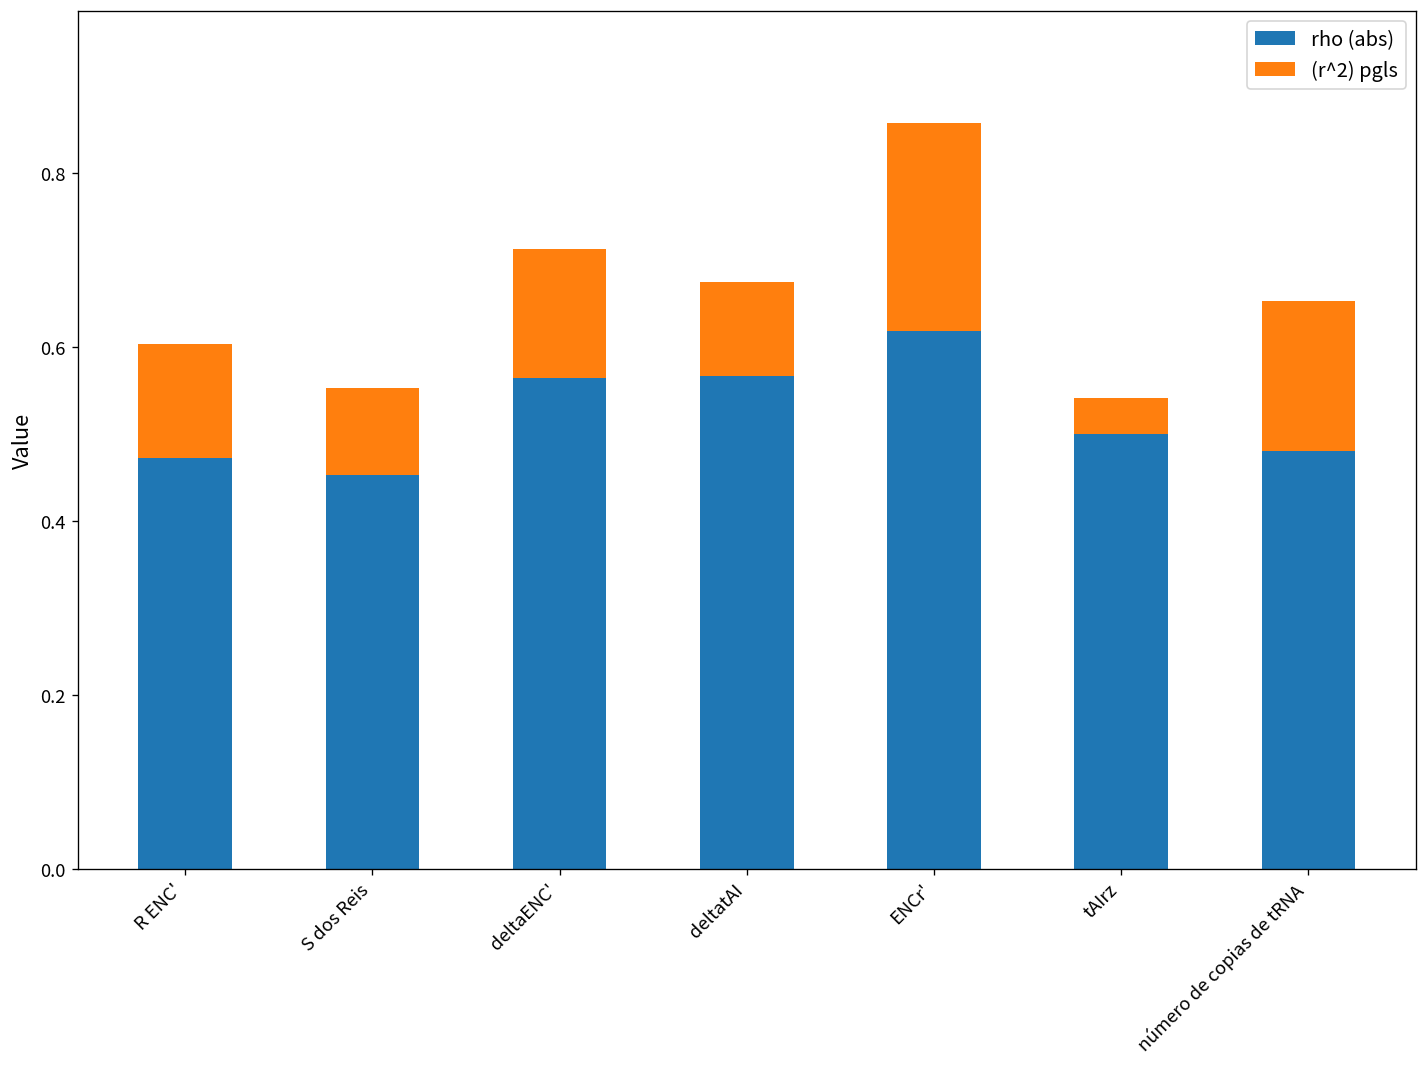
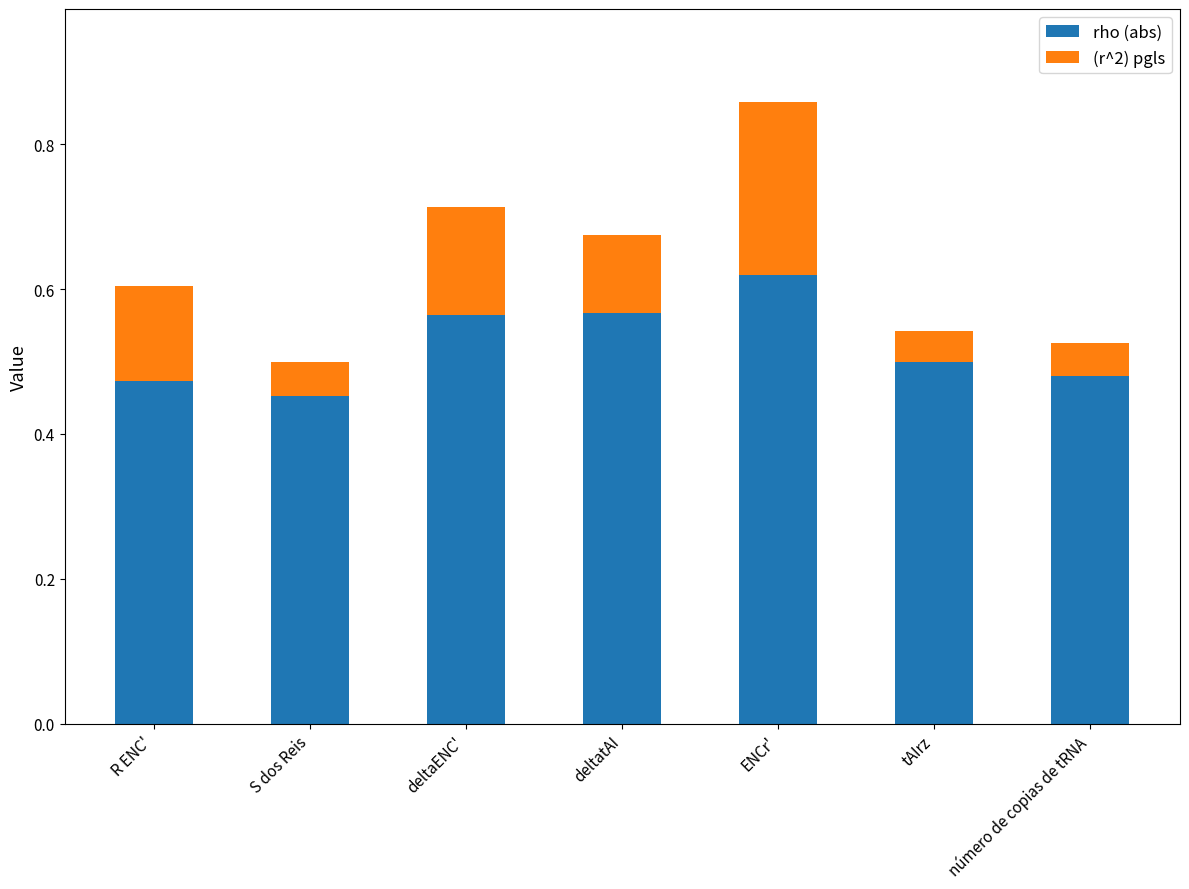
  {
    "rho (abs)": {
      "R ENC'": 0.47,
      "S dos Reis": 0.45,
      "deltaENC'": 0.56,
      "deltatAI": 0.57,
      "ENCr'": 0.62,
      "tAIrz": 0.50,
      "número de copias de tRNA": 0.48
    },
    "(r^2) pgls": {
      "R ENC'": 0.13,
-     "S dos Reis": 0.10,
+     "S dos Reis": 0.05,
      "deltaENC'": 0.15,
      "deltatAI": 0.11,
      "ENCr'": 0.24,
      "tAIrz": 0.04,
-     "número de copias de tRNA": 0.17
+     "número de copias de tRNA": 0.05
    }
  }
